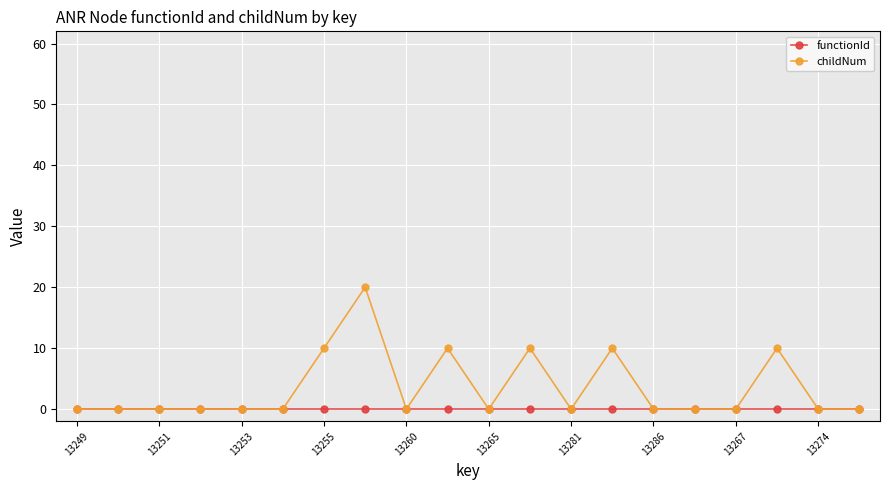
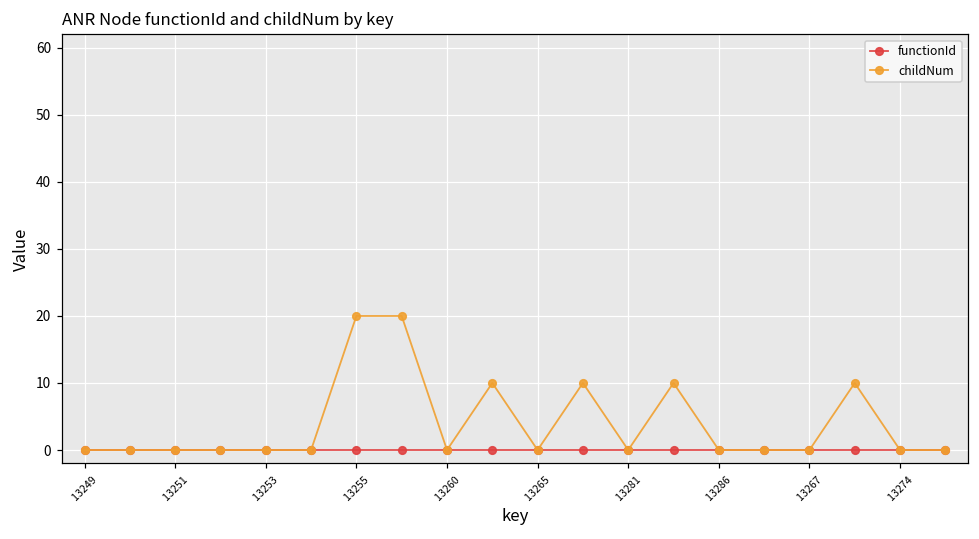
  {
    "functionId": {
      "13255": 0
    },
    "childNum": {
-     "13255": 10
+     "13255": 20
    }
  }
